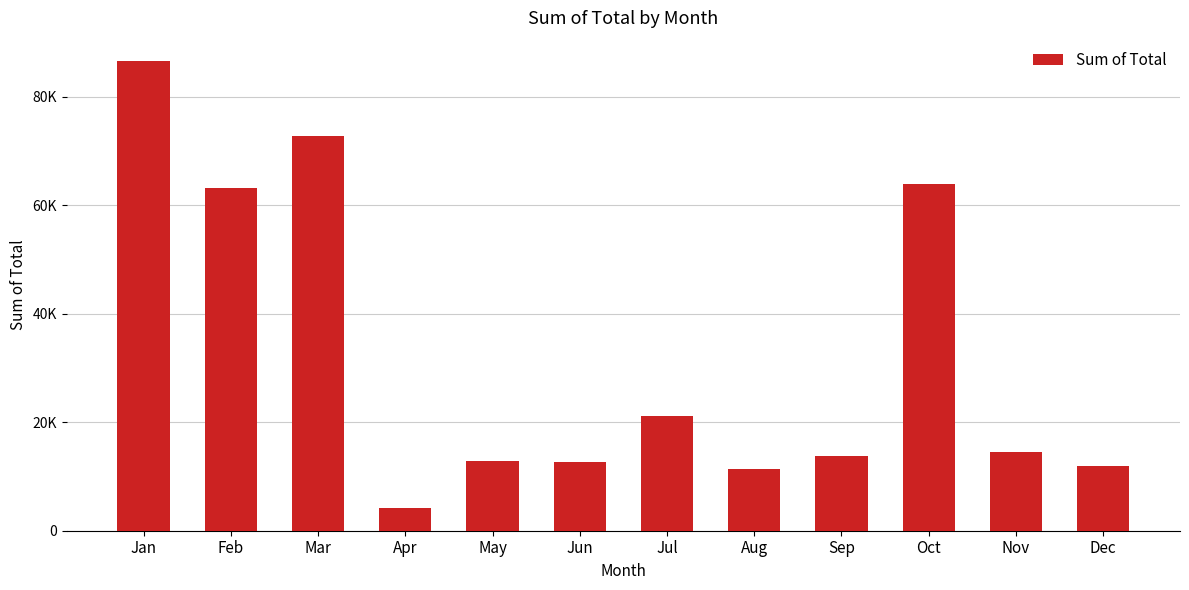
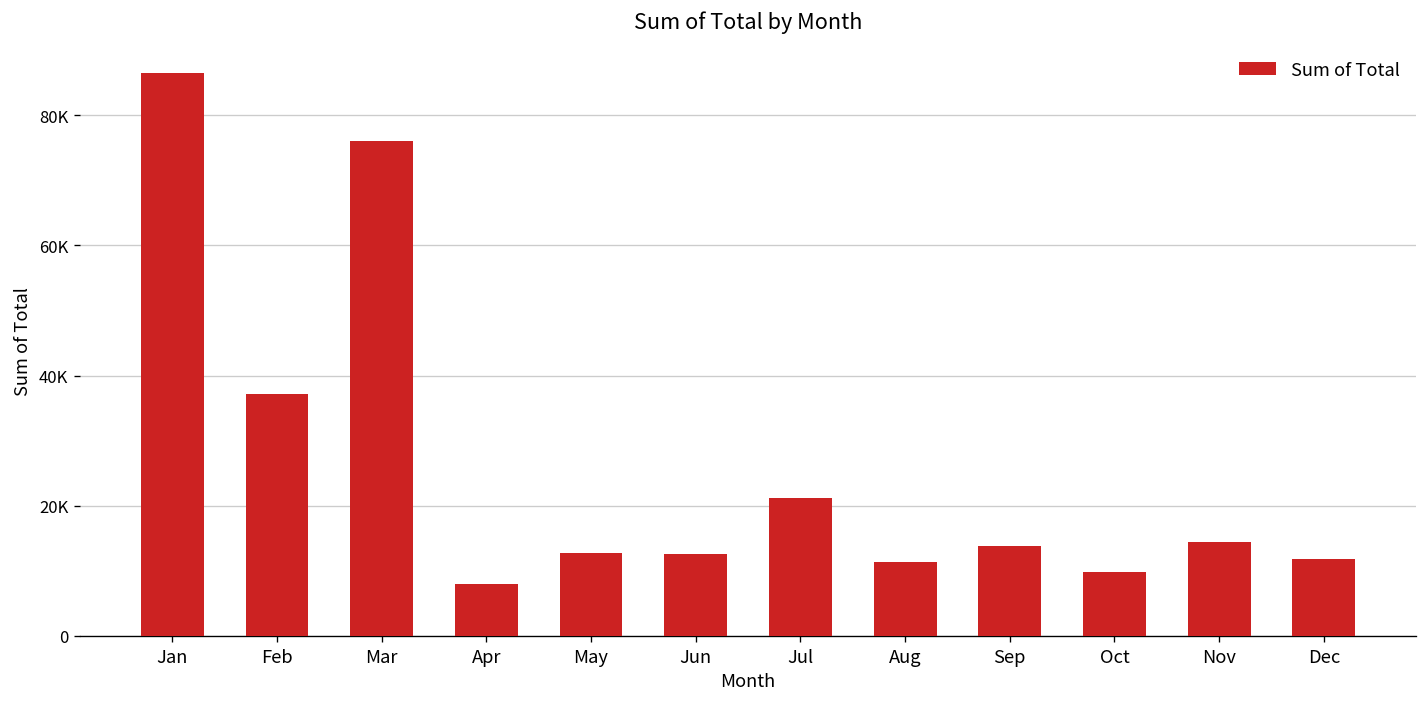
  {
    "Jan": 87000,
-   "Feb": 63000,
-   "Mar": 73000,
-   "Apr": 4000,
+   "Feb": 37000,
+   "Mar": 76000,
+   "Apr": 8000,
    "May": 13000,
    "Jun": 13000,
    "Jul": 21000,
    "Aug": 11000,
    "Sep": 14000,
-   "Oct": 64000,
+   "Oct": 10000,
    "Nov": 14000,
    "Dec": 12000
  }
